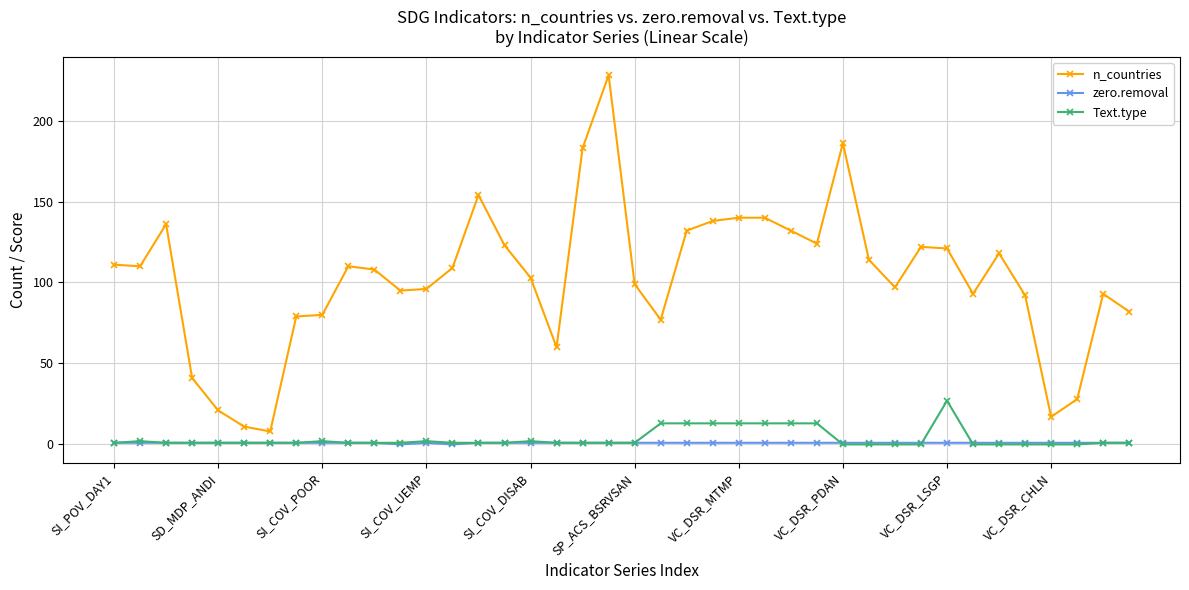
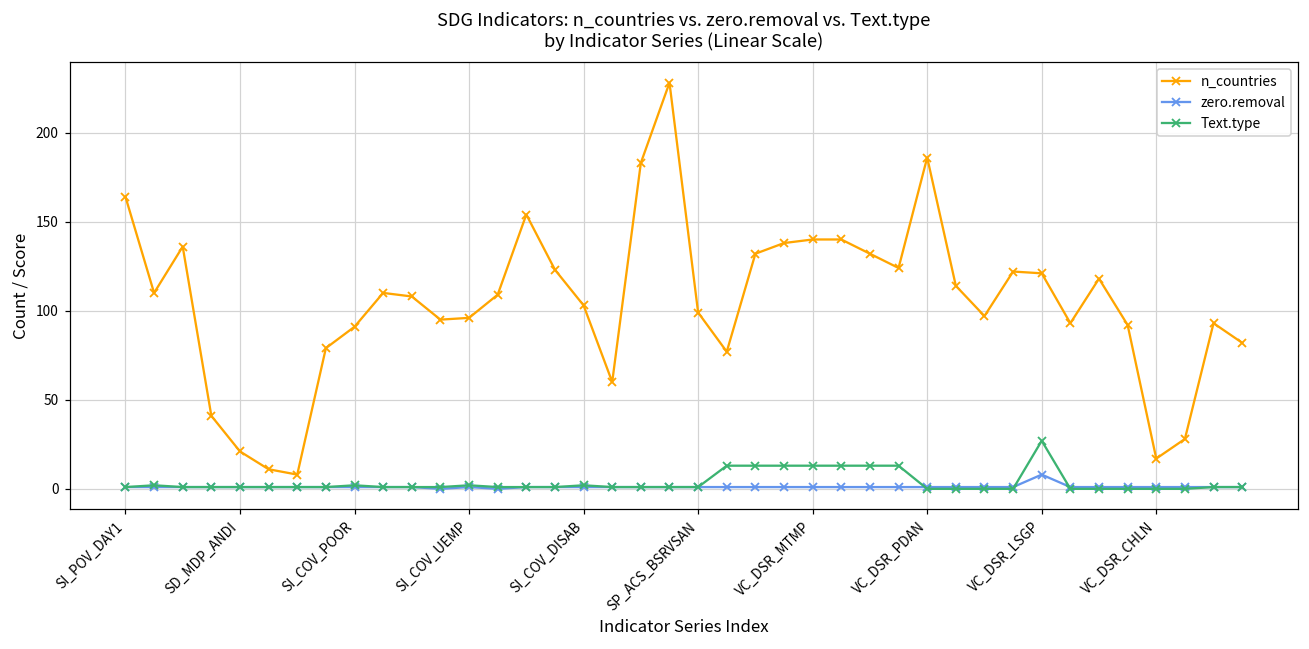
  {
    "n_countries": {
-     "SI_POV_DAY1": 111,
+     "SI_POV_DAY1": 164,
      "SD_MDP_ANDI": 21,
-     "SI_COV_POOR": 80,
+     "SI_COV_POOR": 91,
      "SI_COV_UEMP": 96,
      "SI_COV_DISAB": 103,
      "SP_ACS_BSRVSAN": 99,
      "VC_DSR_MTMP": 140,
      "VC_DSR_PDAN": 186,
      "VC_DSR_LSGP": 121,
      "VC_DSR_CHLN": 17
    },
    "zero.removal": {
      "VC_DSR_MTMP": 1,
-     "VC_DSR_LSGP": 1
+     "VC_DSR_LSGP": 8
    },
    "Text.type": {
      "VC_DSR_MTMP": 13,
      "VC_DSR_LSGP": 27
    }
  }
